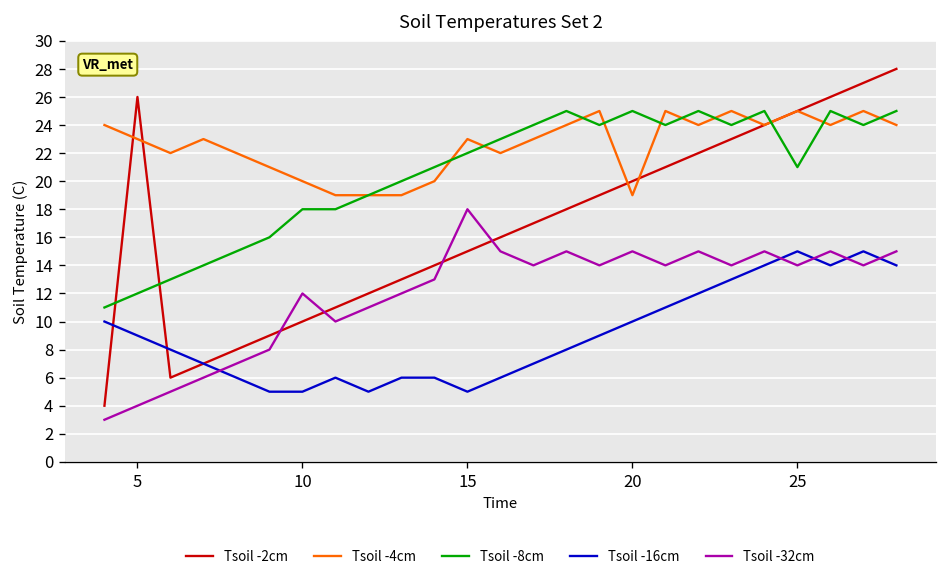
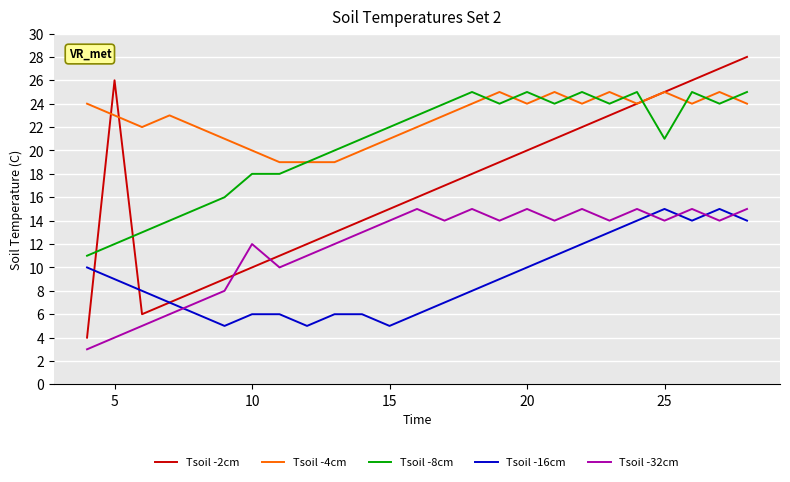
  {
    "Tsoil -2cm": {
      "5": 26,
      "10": 10,
      "15": 15,
      "20": 20
    },
    "Tsoil -4cm": {
      "5": 23,
      "10": 20,
-     "15": 23,
-     "20": 19
+     "15": 21,
+     "20": 24
    },
    "Tsoil -8cm": {
      "5": 12,
      "10": 18,
      "15": 22,
      "20": 25,
      "25": 21
    },
    "Tsoil -16cm": {
      "5": 9,
-     "10": 5,
+     "10": 6,
      "15": 5,
      "20": 10,
      "25": 15
    },
    "Tsoil -32cm": {
      "5": 4,
      "10": 12,
-     "15": 18,
+     "15": 14,
      "20": 15,
      "25": 14
    }
  }
